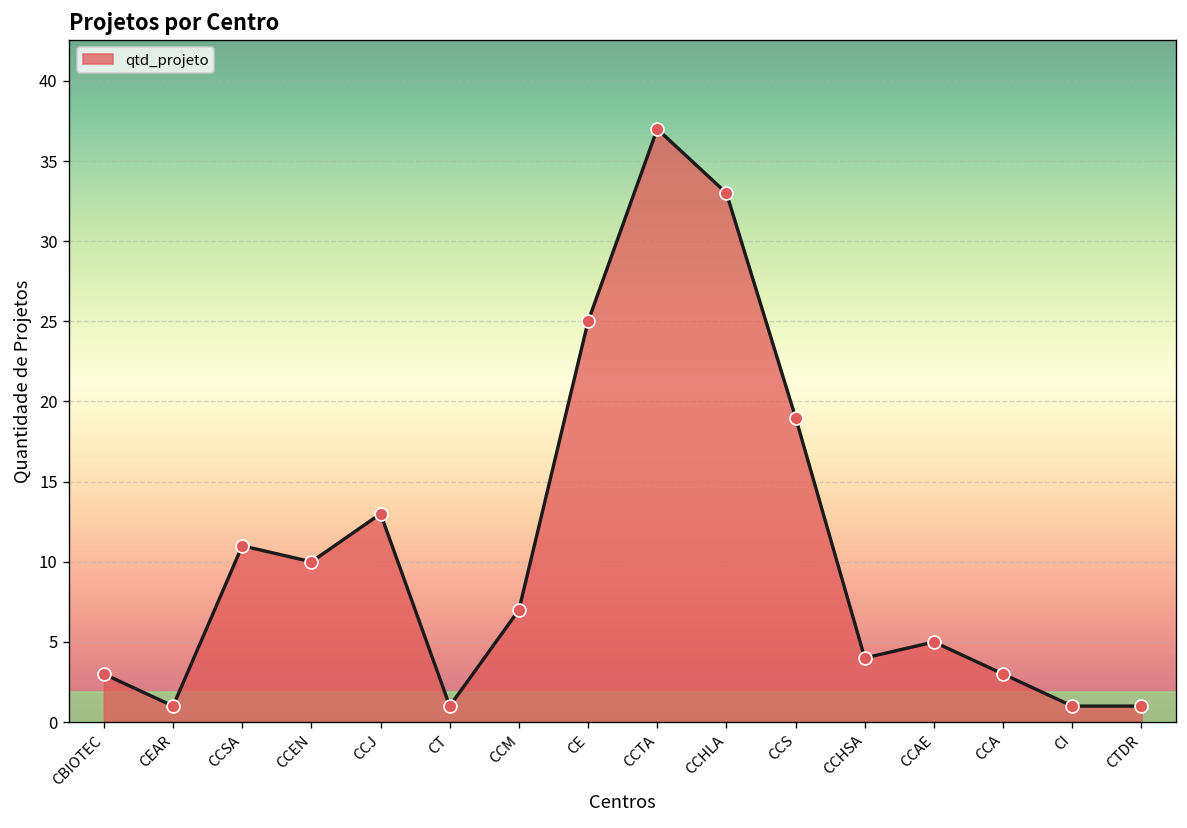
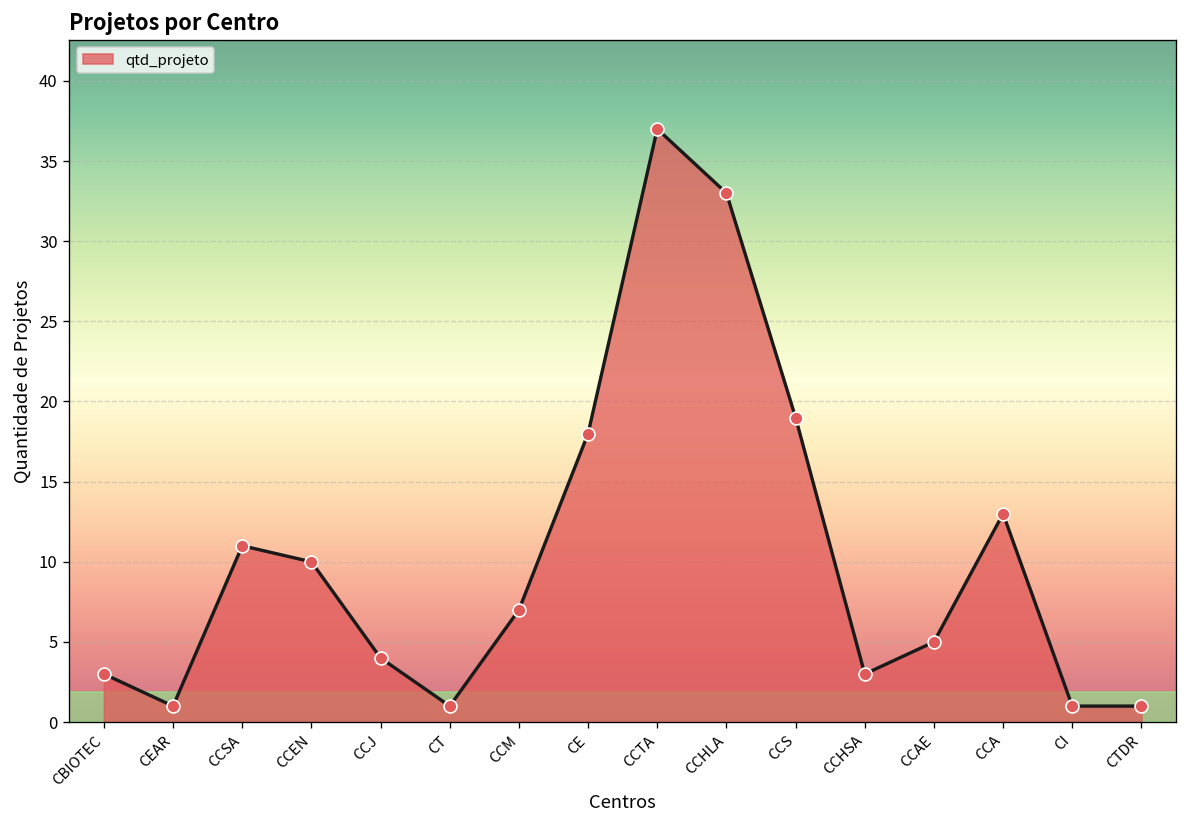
  {
    "CBIOTEC": 3,
    "CCSA": 11,
    "CCEN": 10,
-   "CCJ": 13,
+   "CCJ": 4,
    "CCM": 7,
-   "CE": 25,
+   "CE": 18,
    "CCTA": 37,
    "CCHLA": 33,
    "CCS": 19,
-   "CCHSA": 4,
+   "CCHSA": 3,
    "CCAE": 5,
-   "CCA": 3
+   "CCA": 13
  }
